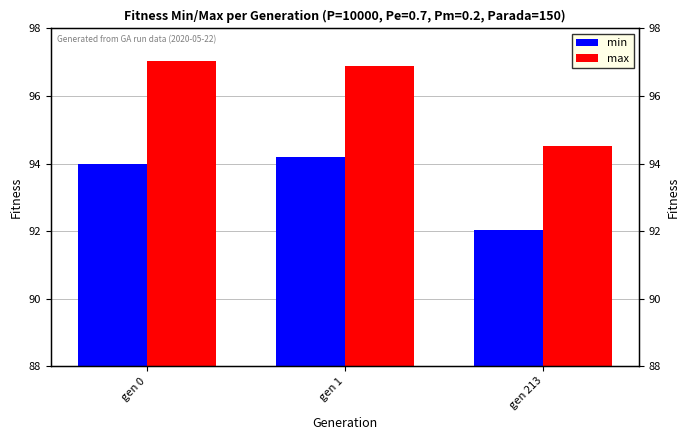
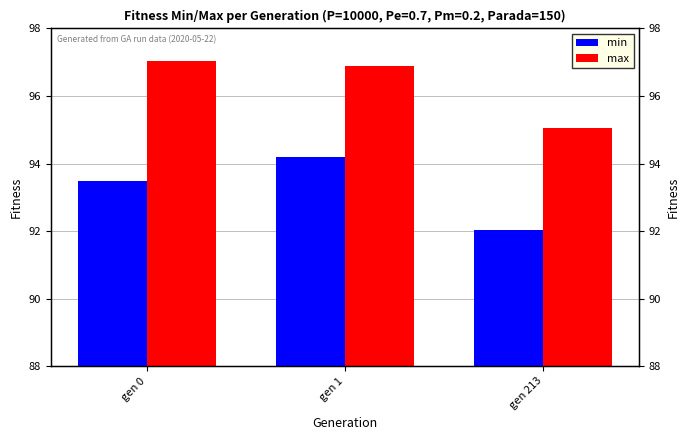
  {
    "min": {
-     "gen 0": 94.0,
+     "gen 0": 93.5,
      "gen 1": 94.2,
      "gen 213": 92.0
    },
    "max": {
      "gen 1": 96.9,
-     "gen 213": 94.5
+     "gen 213": 95.1
    }
  }
